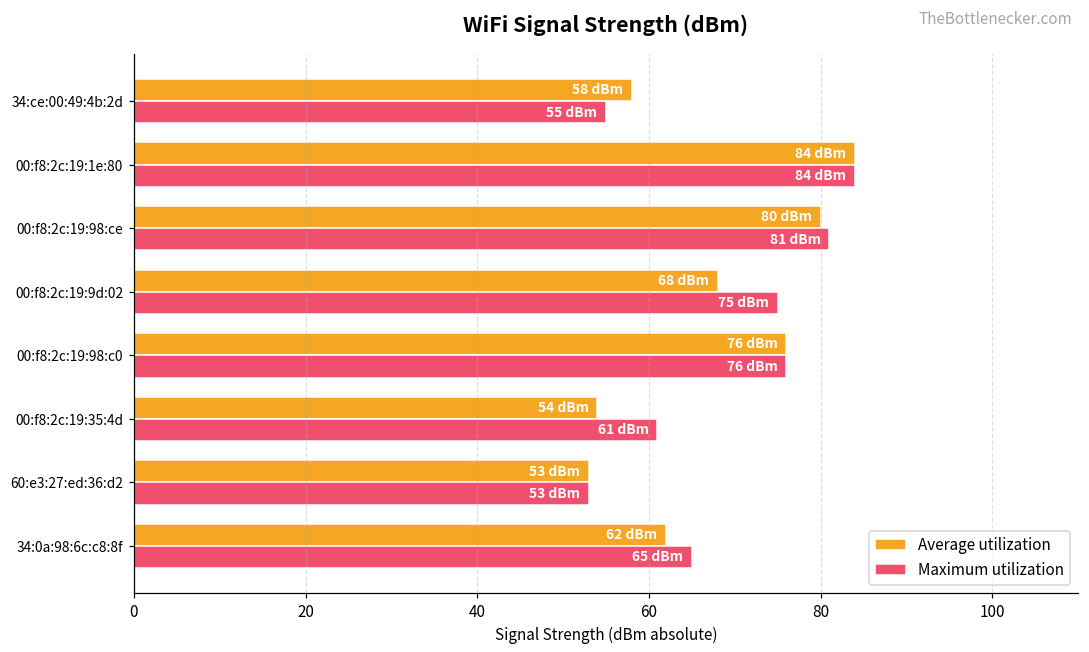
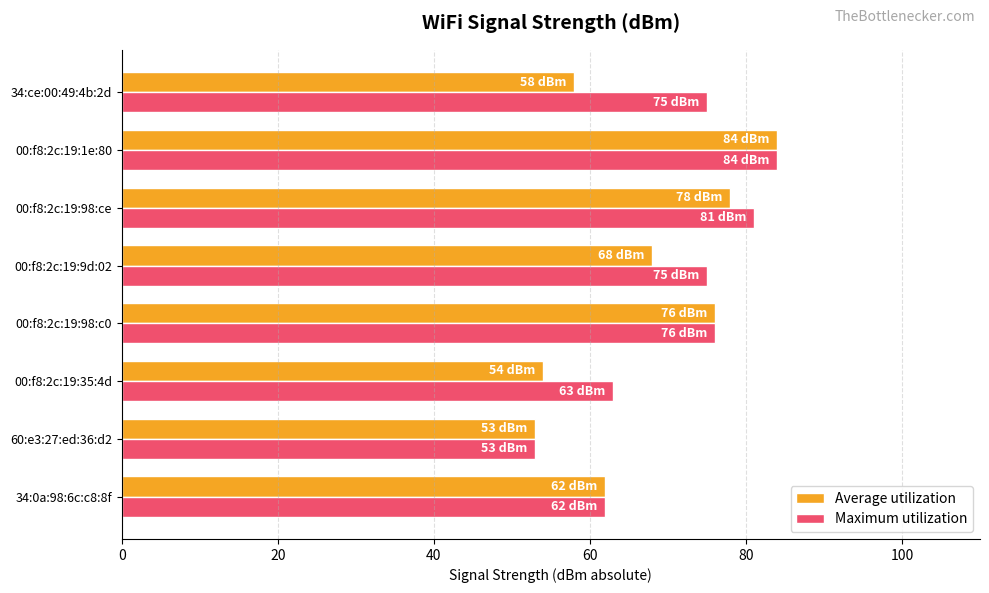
  {
    "Average utilization": {
      "34:ce:00:49:4b:2d": 58,
      "00:f8:2c:19:1e:80": 84,
-     "00:f8:2c:19:98:ce": 80,
+     "00:f8:2c:19:98:ce": 78,
      "00:f8:2c:19:9d:02": 68,
      "00:f8:2c:19:98:c0": 76,
      "00:f8:2c:19:35:4d": 54,
      "60:e3:27:ed:36:d2": 53,
      "34:0a:98:6c:c8:8f": 62
    },
    "Maximum utilization": {
-     "34:ce:00:49:4b:2d": 55,
+     "34:ce:00:49:4b:2d": 75,
      "00:f8:2c:19:1e:80": 84,
      "00:f8:2c:19:98:ce": 81,
      "00:f8:2c:19:9d:02": 75,
      "00:f8:2c:19:98:c0": 76,
-     "00:f8:2c:19:35:4d": 61,
+     "00:f8:2c:19:35:4d": 63,
      "60:e3:27:ed:36:d2": 53,
-     "34:0a:98:6c:c8:8f": 65
+     "34:0a:98:6c:c8:8f": 62
    }
  }
